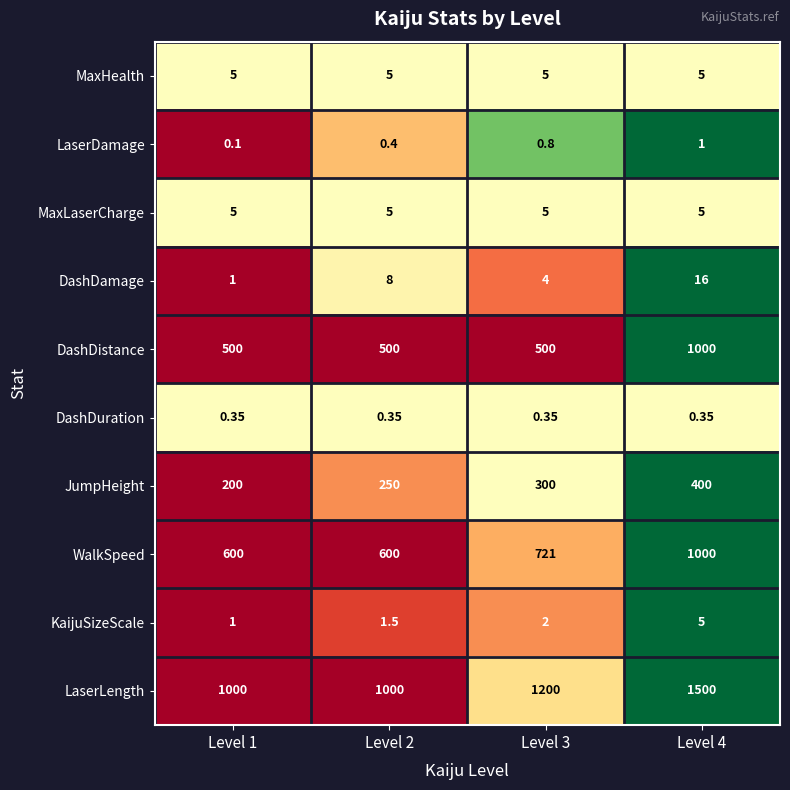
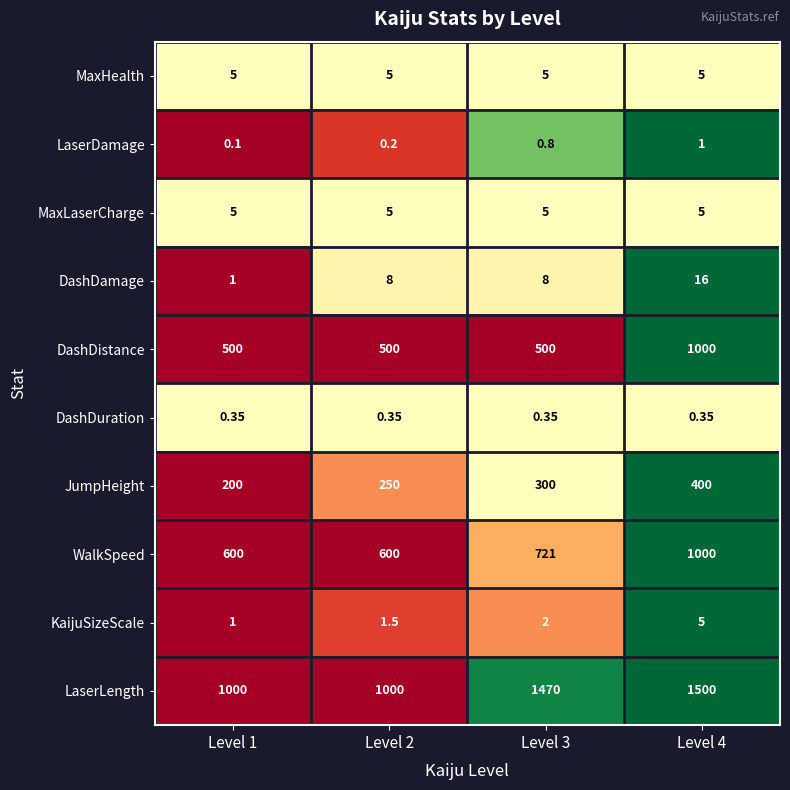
  {
    "MaxHealth": {
      "Level 1": 5,
      "Level 2": 5,
      "Level 3": 5,
      "Level 4": 5
    },
    "LaserDamage": {
      "Level 1": 0.1,
-     "Level 2": 0.4,
+     "Level 2": 0.2,
      "Level 3": 0.8,
      "Level 4": 1
    },
    "MaxLaserCharge": {
      "Level 1": 5,
      "Level 2": 5,
      "Level 3": 5,
      "Level 4": 5
    },
    "DashDamage": {
      "Level 1": 1,
      "Level 2": 8,
-     "Level 3": 4,
+     "Level 3": 8,
      "Level 4": 16
    },
    "DashDistance": {
      "Level 1": 500,
      "Level 2": 500,
      "Level 3": 500,
      "Level 4": 1000
    },
    "DashDuration": {
      "Level 1": 0.35,
      "Level 2": 0.35,
      "Level 3": 0.35,
      "Level 4": 0.35
    },
    "JumpHeight": {
      "Level 1": 200,
      "Level 2": 250,
      "Level 3": 300,
      "Level 4": 400
    },
    "WalkSpeed": {
      "Level 1": 600,
      "Level 2": 600,
      "Level 3": 721,
      "Level 4": 1000
    },
    "KaijuSizeScale": {
      "Level 1": 1,
      "Level 2": 1.5,
      "Level 3": 2,
      "Level 4": 5
    },
    "LaserLength": {
      "Level 1": 1000,
      "Level 2": 1000,
-     "Level 3": 1200,
+     "Level 3": 1470,
      "Level 4": 1500
    }
  }
